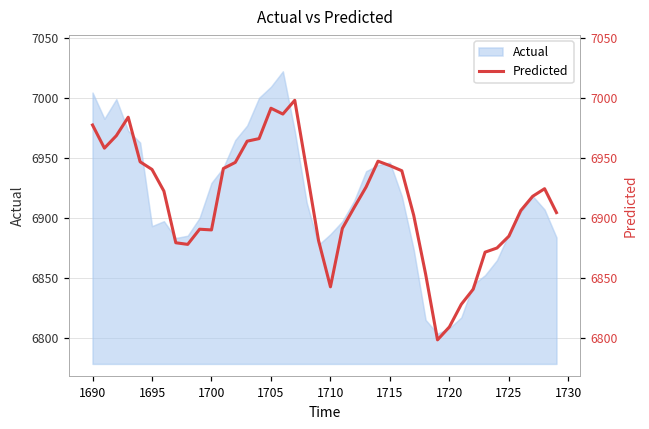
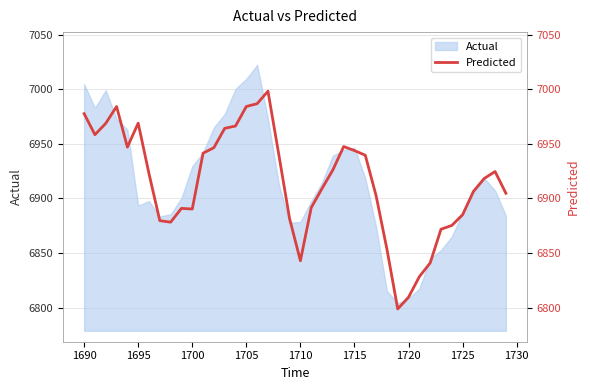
  {
    "Actual": {
      "1690": 7005,
      "1695": 6893,
      "1700": 6929,
      "1705": 7009,
-     "1710": 6887,
+     "1710": 6878,
      "1715": 6946,
      "1720": 6808,
      "1725": 6887
    },
    "Predicted": {
      "1690": 6978,
-     "1695": 6941,
+     "1695": 6969,
      "1700": 6890,
-     "1705": 6992,
+     "1705": 6984,
      "1710": 6843,
      "1715": 6944,
      "1720": 6809,
      "1725": 6885
    }
  }
